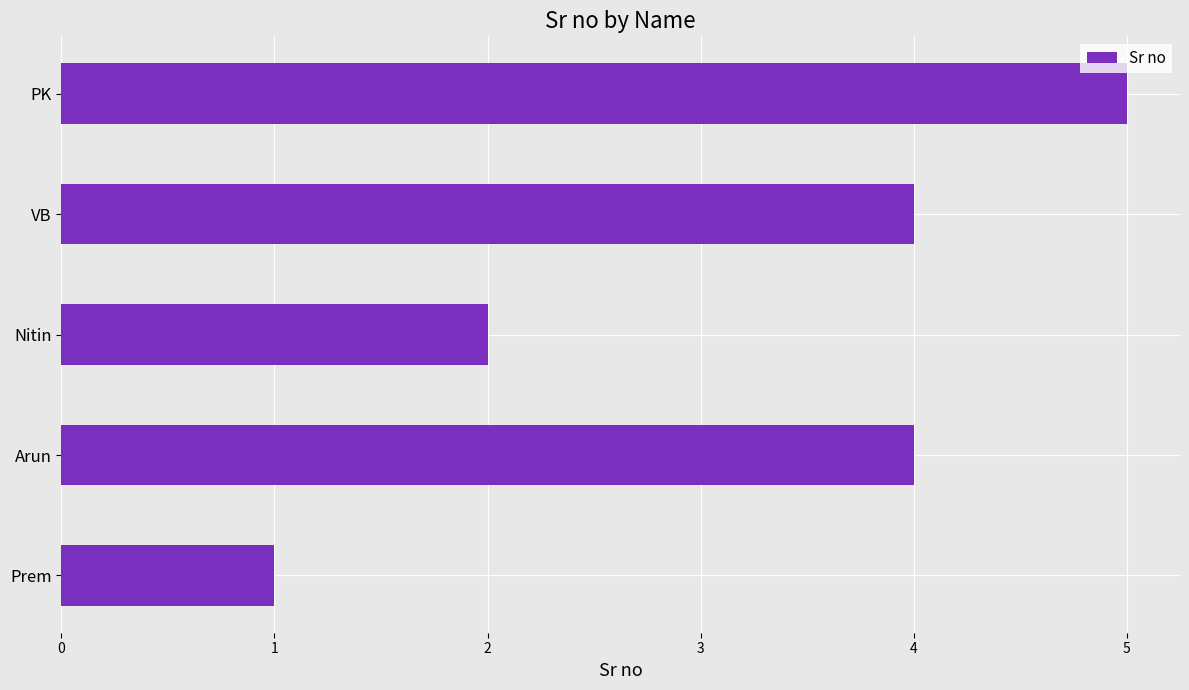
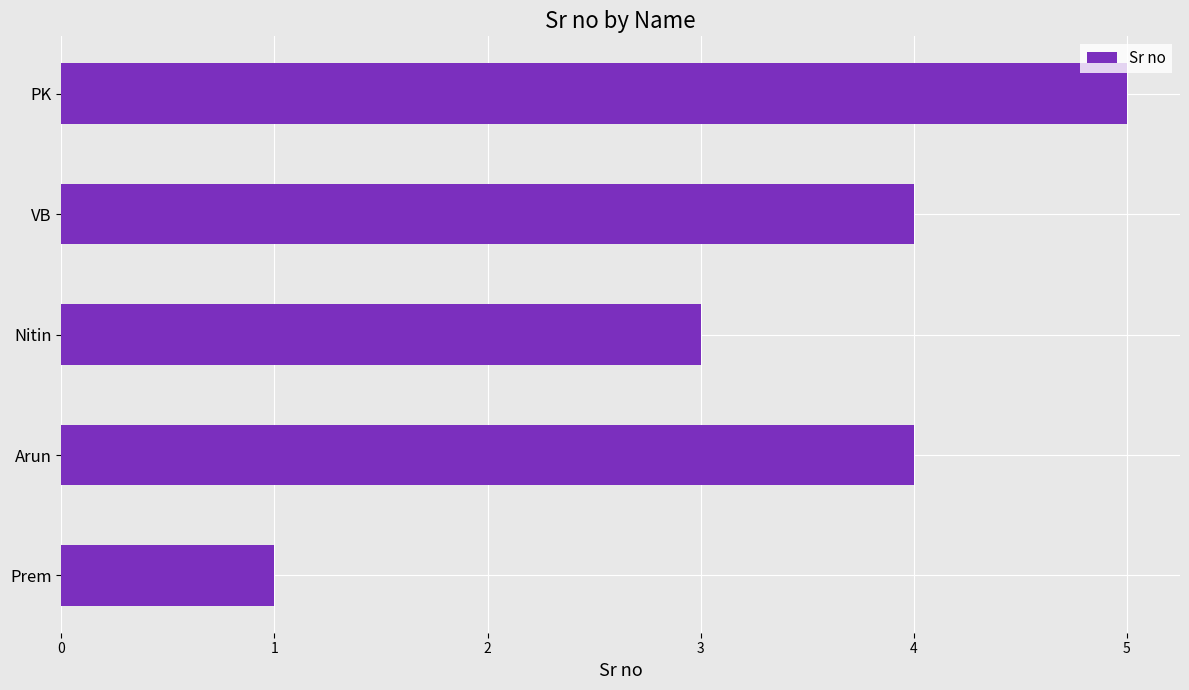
  {
    "PK": 5,
    "VB": 4,
-   "Nitin": 2,
+   "Nitin": 3,
    "Arun": 4,
    "Prem": 1
  }
